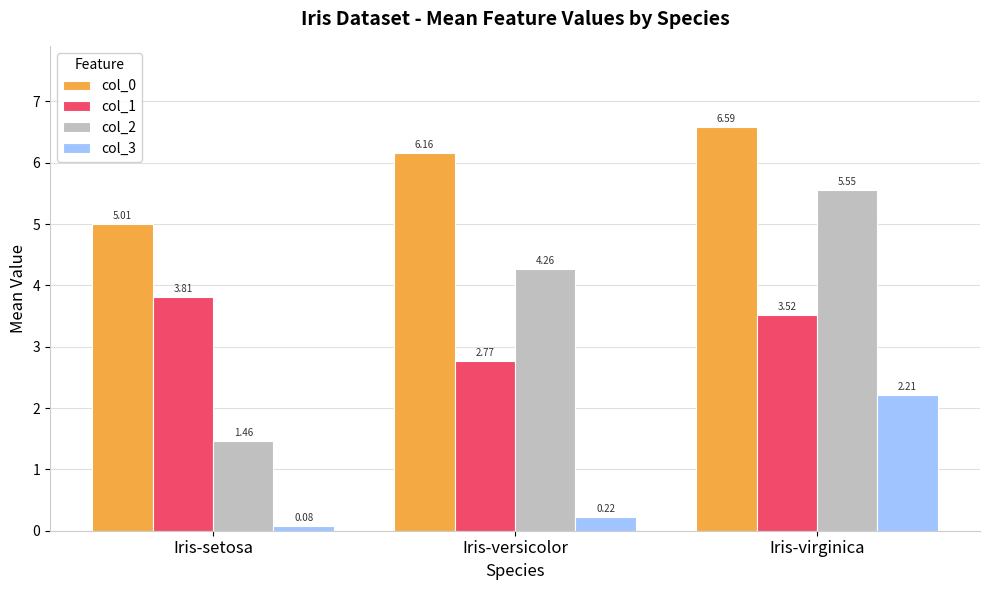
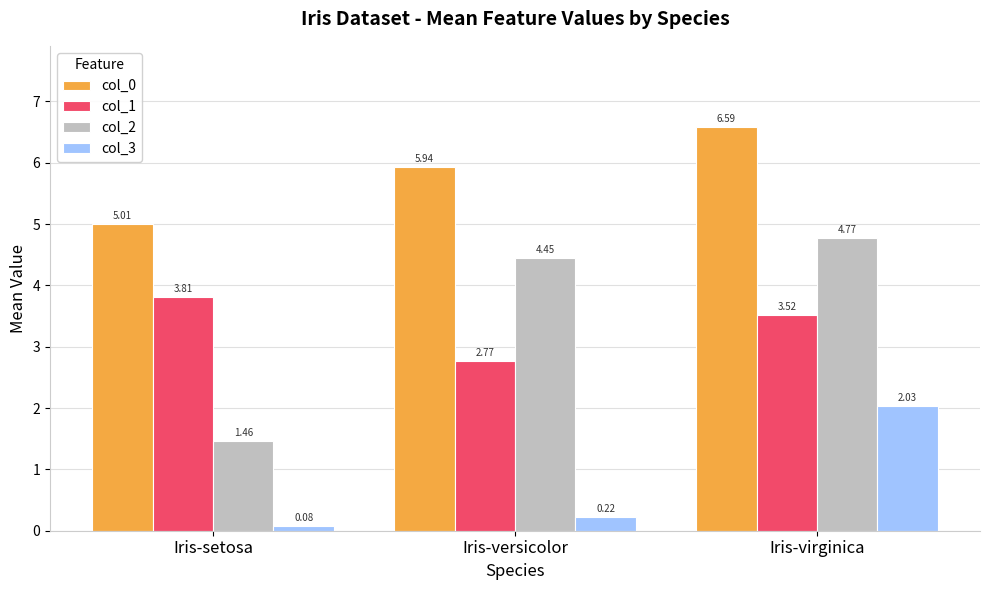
  {
    "col_0": {
      "Iris-setosa": 5.01,
-     "Iris-versicolor": 6.16,
+     "Iris-versicolor": 5.94,
      "Iris-virginica": 6.59
    },
    "col_1": {
      "Iris-setosa": 3.81,
      "Iris-versicolor": 2.77,
      "Iris-virginica": 3.52
    },
    "col_2": {
      "Iris-setosa": 1.46,
-     "Iris-versicolor": 4.26,
-     "Iris-virginica": 5.55
+     "Iris-versicolor": 4.45,
+     "Iris-virginica": 4.77
    },
    "col_3": {
      "Iris-setosa": 0.08,
      "Iris-versicolor": 0.22,
-     "Iris-virginica": 2.21
+     "Iris-virginica": 2.03
    }
  }
